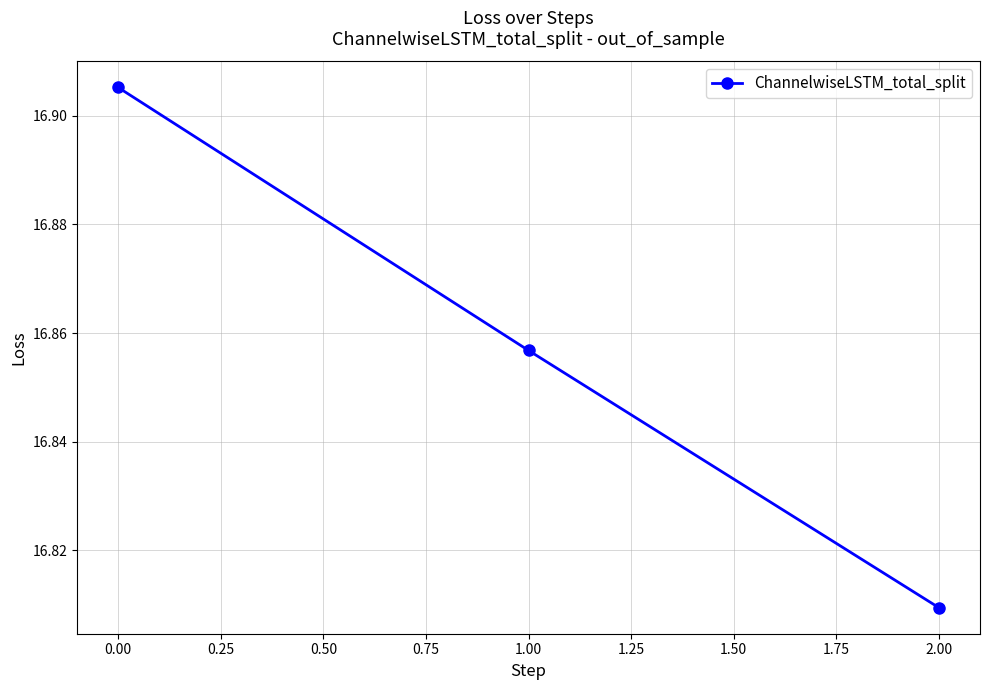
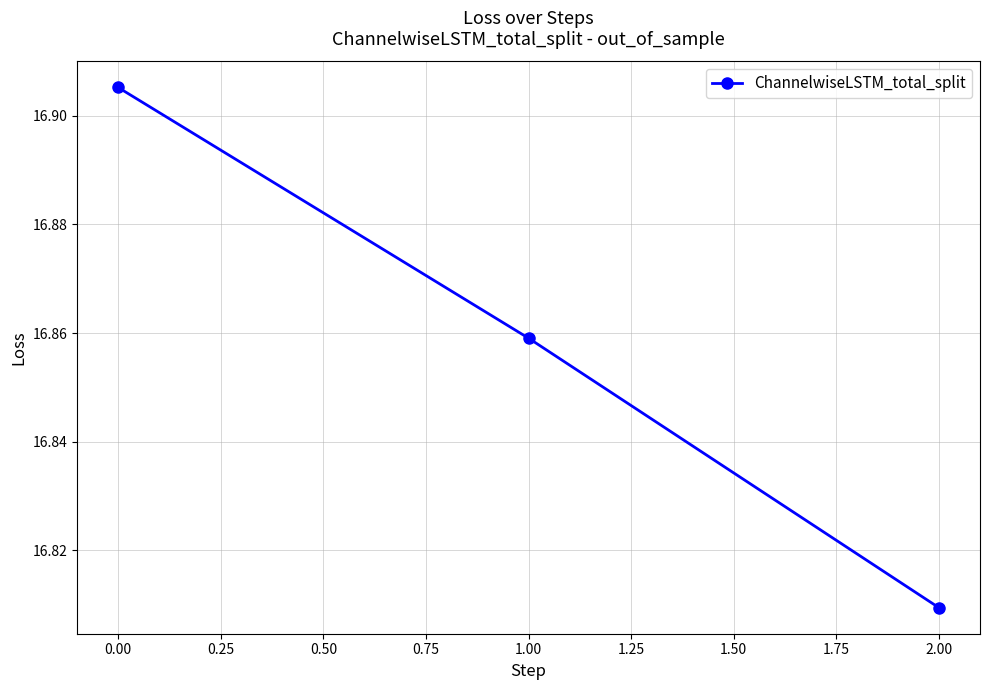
  {
    "0.00": 16.905,
-   "1.00": 16.857,
+   "1.00": 16.859,
    "2.00": 16.809
  }
